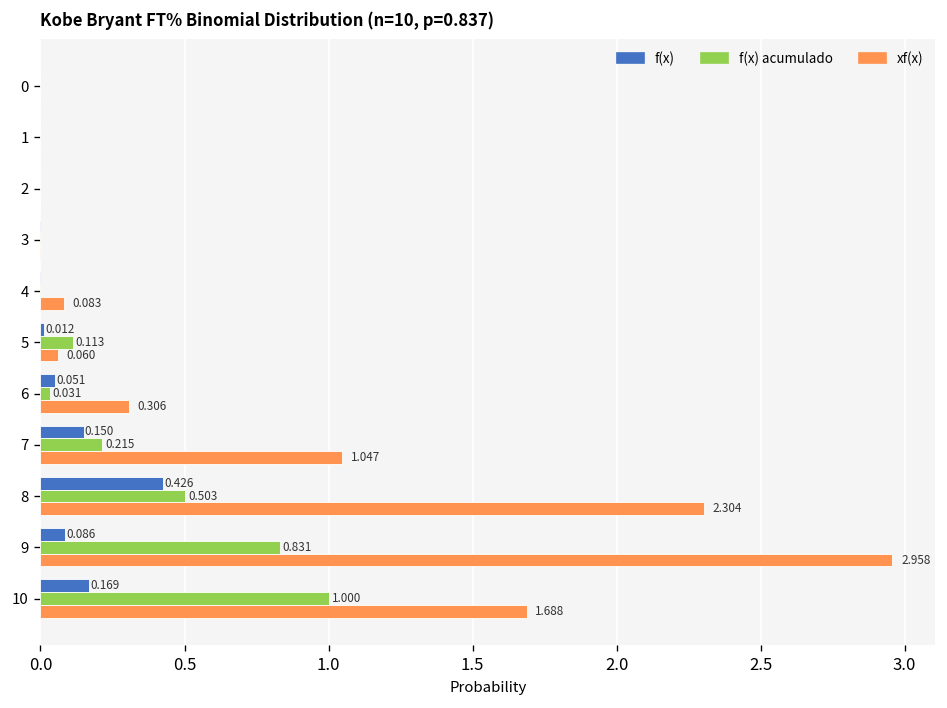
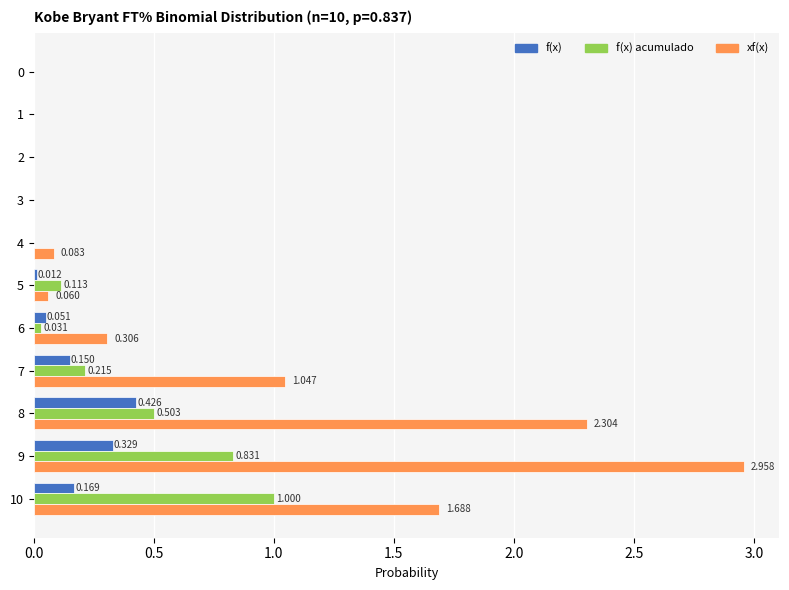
  {
    "f(x)": {
      "5": 0.012,
      "6": 0.051,
      "7": 0.150,
      "8": 0.426,
-     "9": 0.086,
+     "9": 0.329,
      "10": 0.169
    },
    "f(x) acumulado": {
      "5": 0.113,
      "6": 0.031,
      "7": 0.215,
      "8": 0.503,
      "9": 0.831,
      "10": 1.000
    },
    "xf(x)": {
      "4": 0.083,
      "5": 0.060,
      "6": 0.306,
      "7": 1.047,
      "8": 2.304,
      "9": 2.958,
      "10": 1.688
    }
  }
